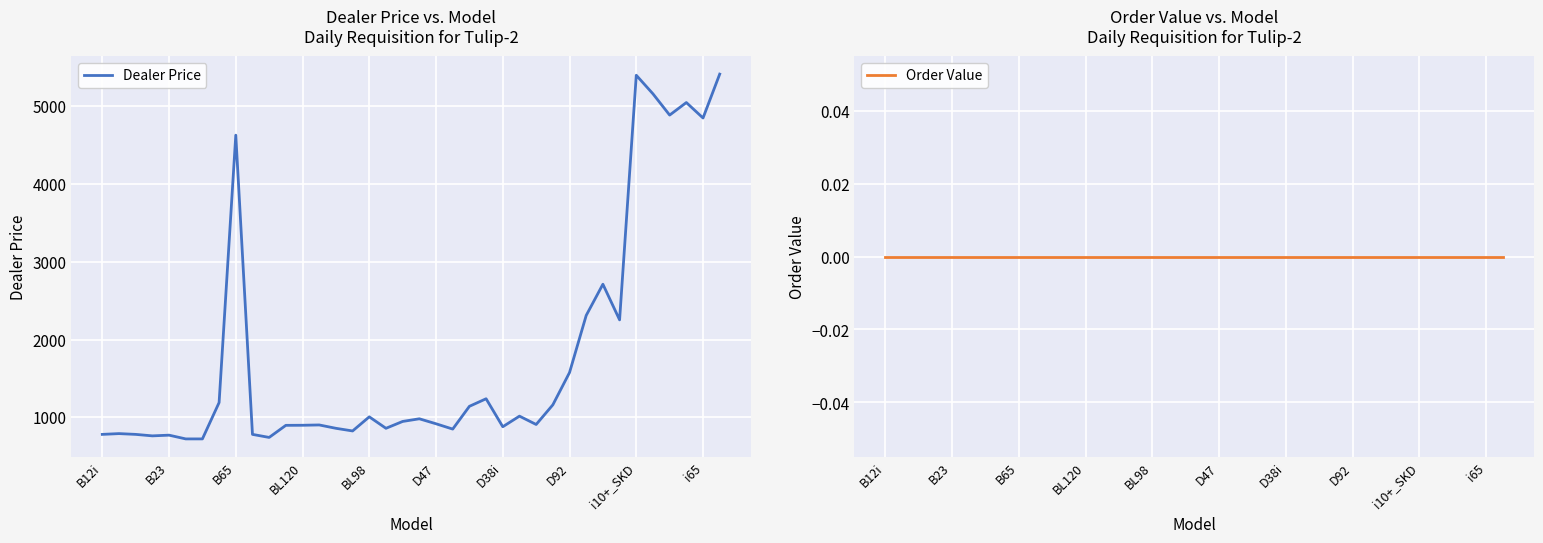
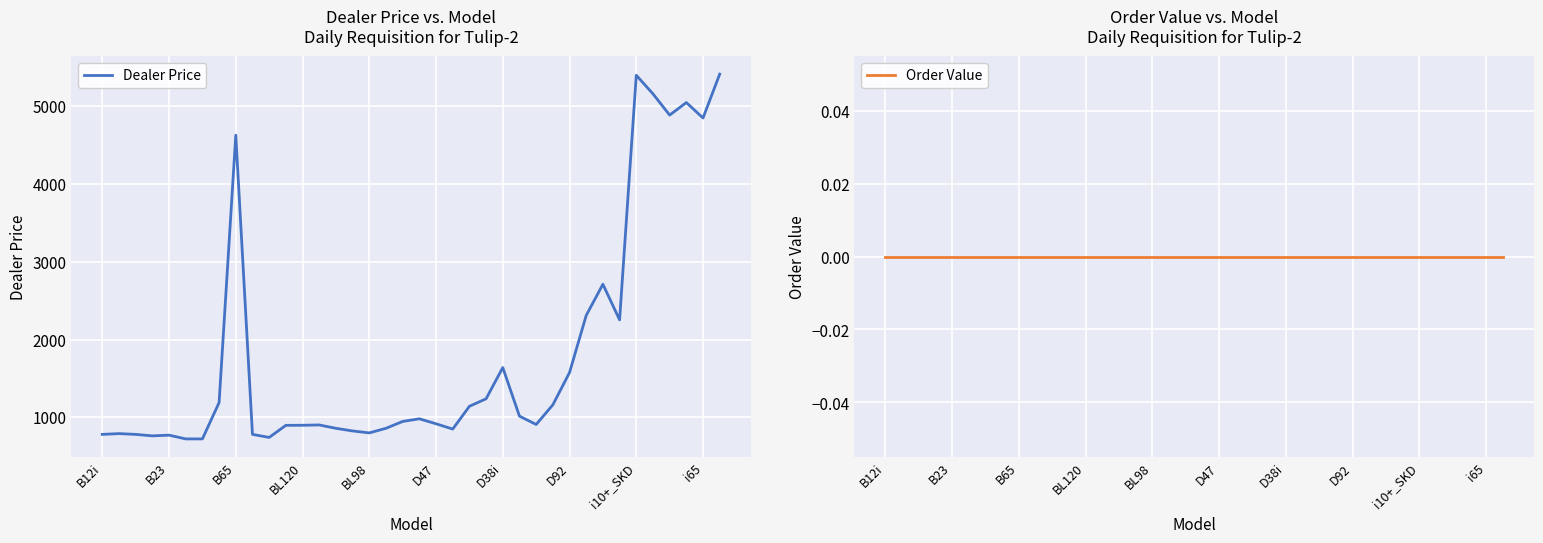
  {
    "Dealer Price vs. Model Daily Requisition for Tulip-2": {
      "B12i": 800,
      "B23": 800,
      "B65": 4600,
      "BL120": 900,
-     "BL98": 1000,
+     "BL98": 800,
      "D47": 900,
-     "D38i": 900,
+     "D38i": 1600,
      "D92": 1600,
      "i10+_SKD": 5400,
      "i65": 4800
    },
    "Order Value vs. Model Daily Requisition for Tulip-2": {
      "B12i": 0.000,
      "B23": 0.000,
      "B65": 0.000,
      "BL120": 0.000,
      "BL98": 0.000,
      "D47": 0.000,
      "D38i": 0.000,
      "D92": 0.000,
      "i10+_SKD": 0.000,
      "i65": 0.000
    }
  }
